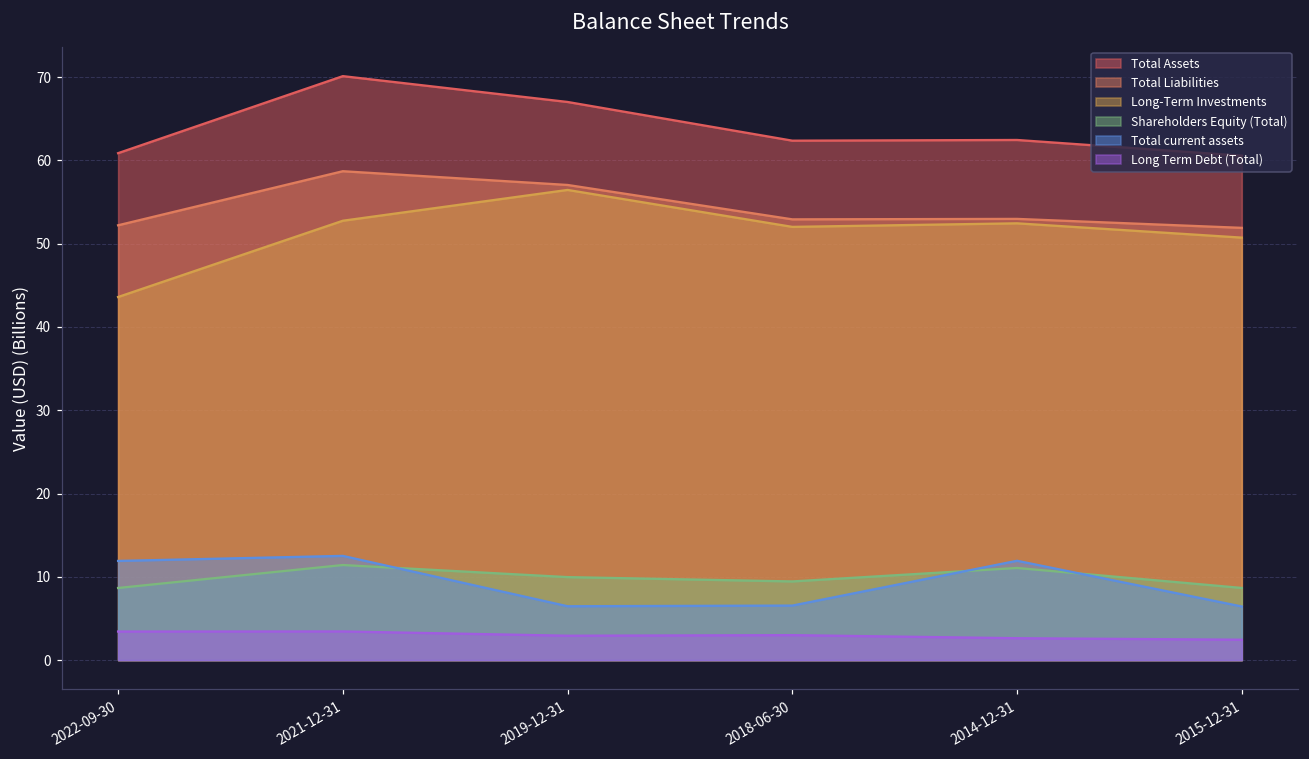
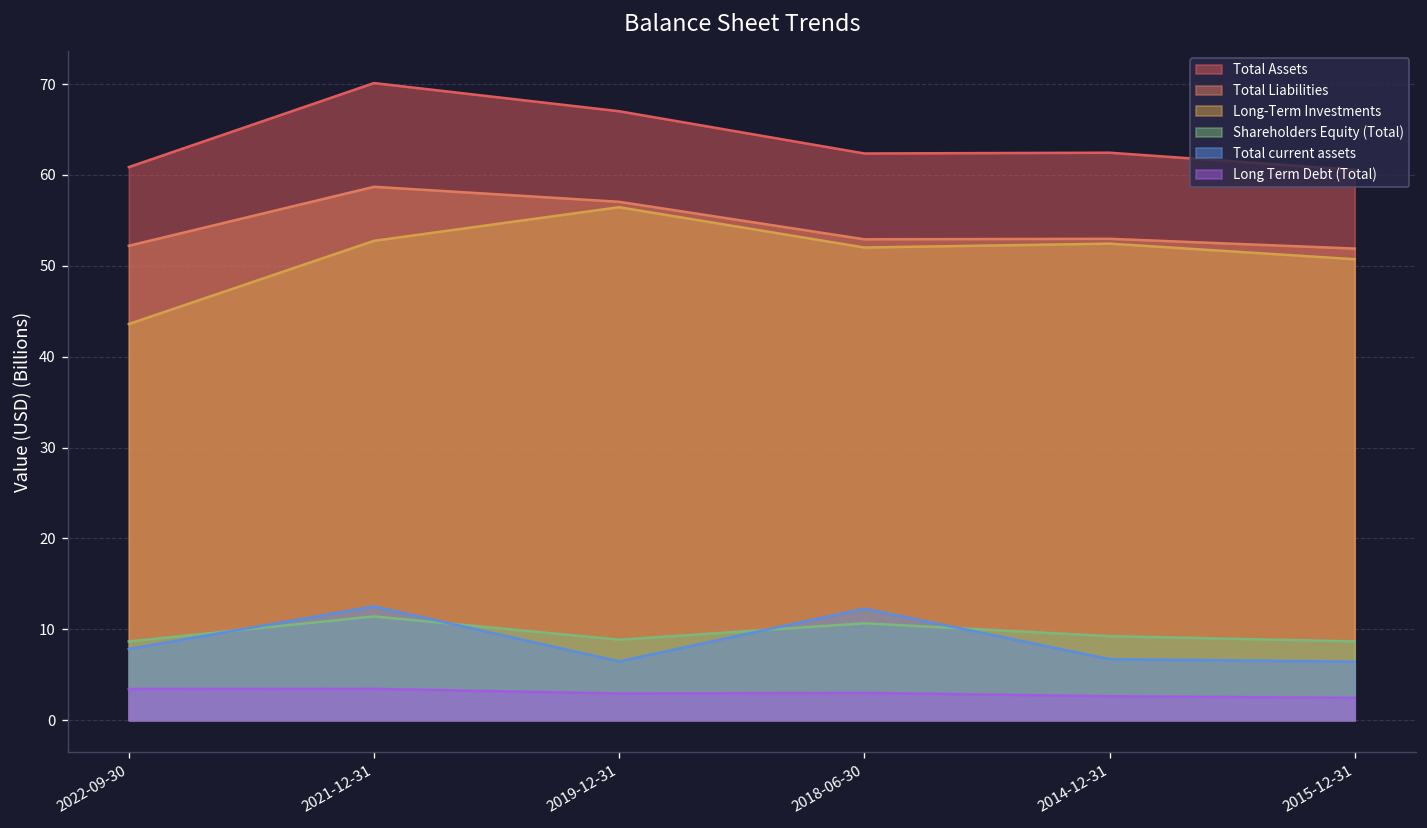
  {
    "Shareholders Equity (Total)": {
      "2022-09-30": 9,
      "2021-12-31": 11,
-     "2019-12-31": 10,
-     "2018-06-30": 9,
-     "2014-12-31": 11,
+     "2019-12-31": 9,
+     "2018-06-30": 11,
+     "2014-12-31": 9,
      "2015-12-31": 9
    },
    "Total current assets": {
-     "2022-09-30": 12,
+     "2022-09-30": 8,
      "2021-12-31": 13,
      "2019-12-31": 6,
-     "2018-06-30": 7,
-     "2014-12-31": 12,
+     "2018-06-30": 12,
+     "2014-12-31": 7,
      "2015-12-31": 6
    },
    "Long Term Debt (Total)": {
      "2022-09-30": 3,
      "2021-12-31": 3,
      "2019-12-31": 3,
      "2018-06-30": 3,
      "2014-12-31": 3,
      "2015-12-31": 2
    }
  }
